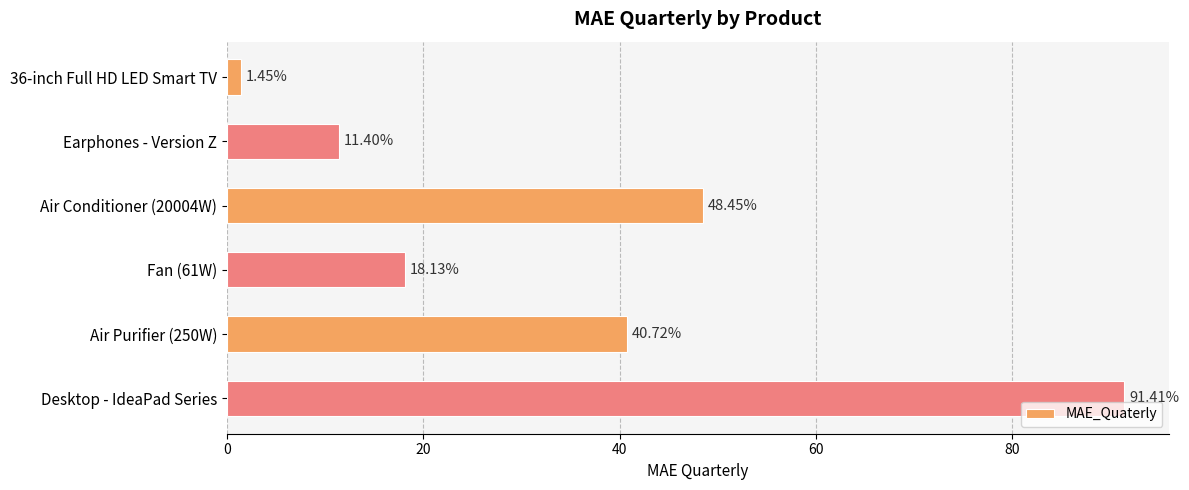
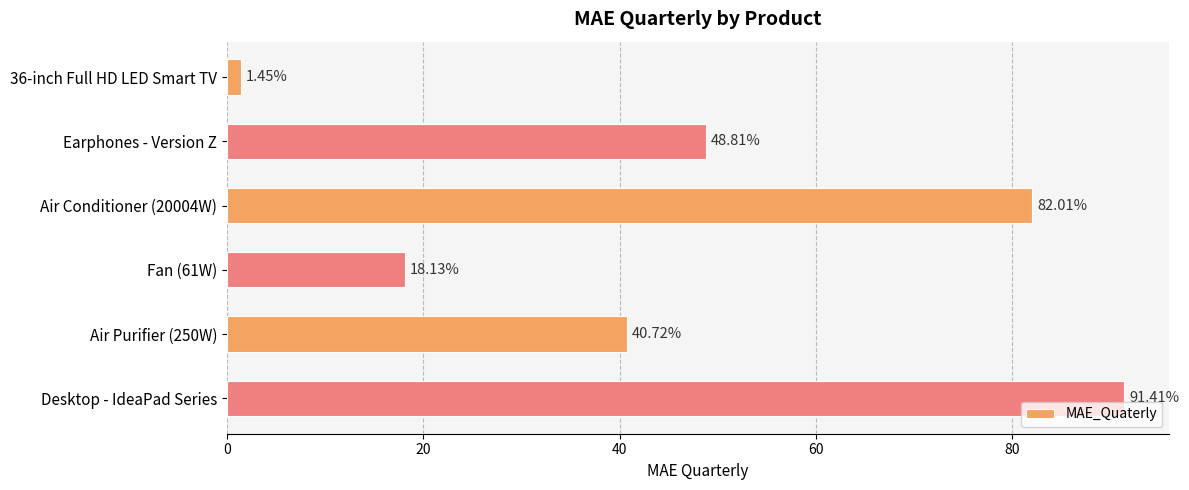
  {
    "36-inch Full HD LED Smart TV": "1.45%",
-   "Earphones - Version Z": "11.40%",
-   "Air Conditioner (20004W)": "48.45%",
+   "Earphones - Version Z": "48.81%",
+   "Air Conditioner (20004W)": "82.01%",
    "Fan (61W)": "18.13%",
    "Air Purifier (250W)": "40.72%"
  }
